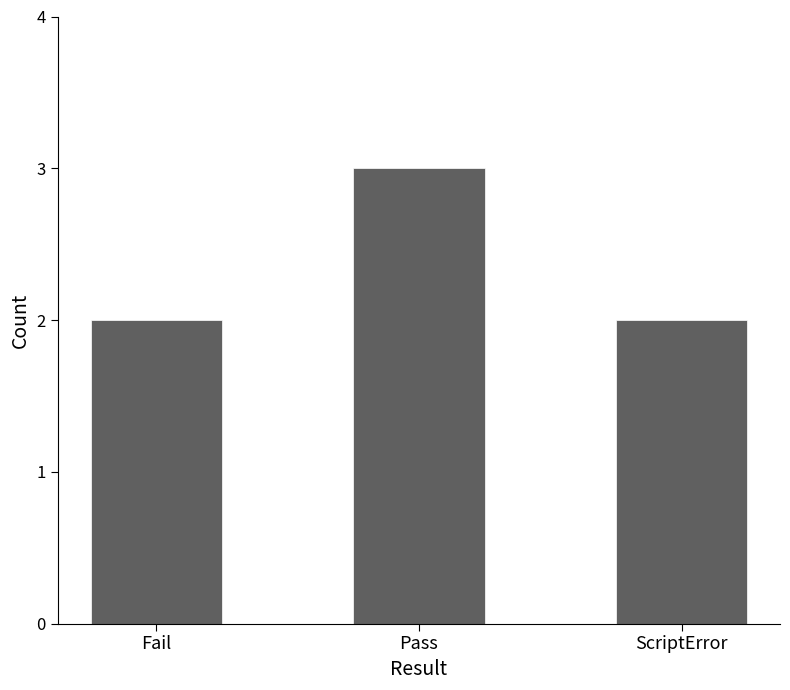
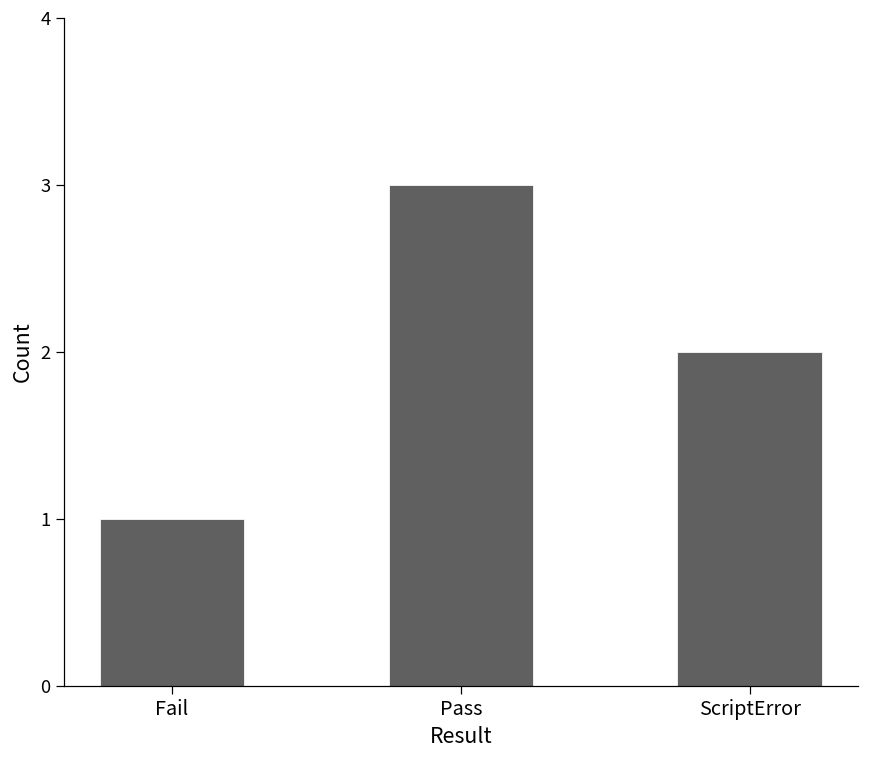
  {
-   "Fail": 2,
+   "Fail": 1,
    "Pass": 3,
    "ScriptError": 2
  }
